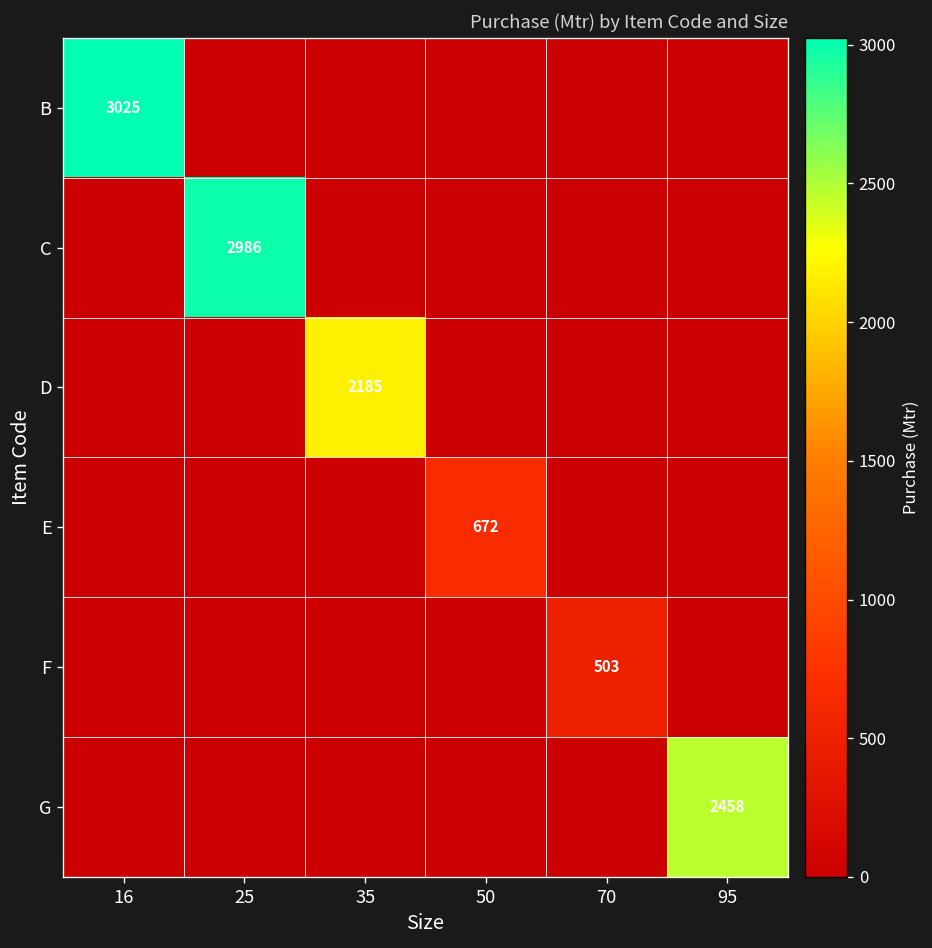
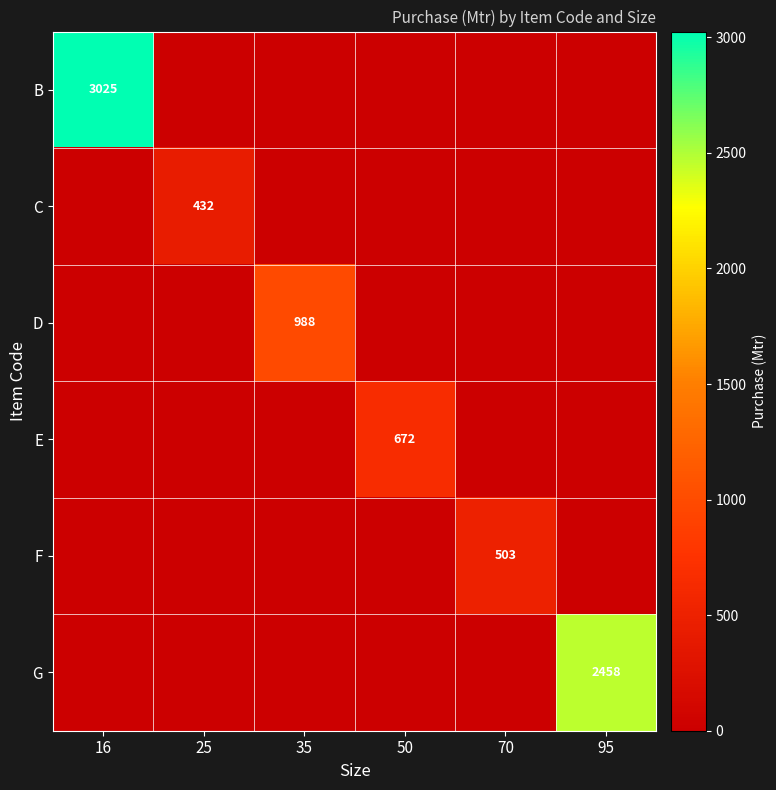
  {
    "B": {
      "16": 3025
    },
    "C": {
-     "25": 2986
+     "25": 432
    },
    "D": {
-     "35": 2185
+     "35": 988
    },
    "E": {
      "50": 672
    },
    "F": {
      "70": 503
    },
    "G": {
      "95": 2458
    }
  }
